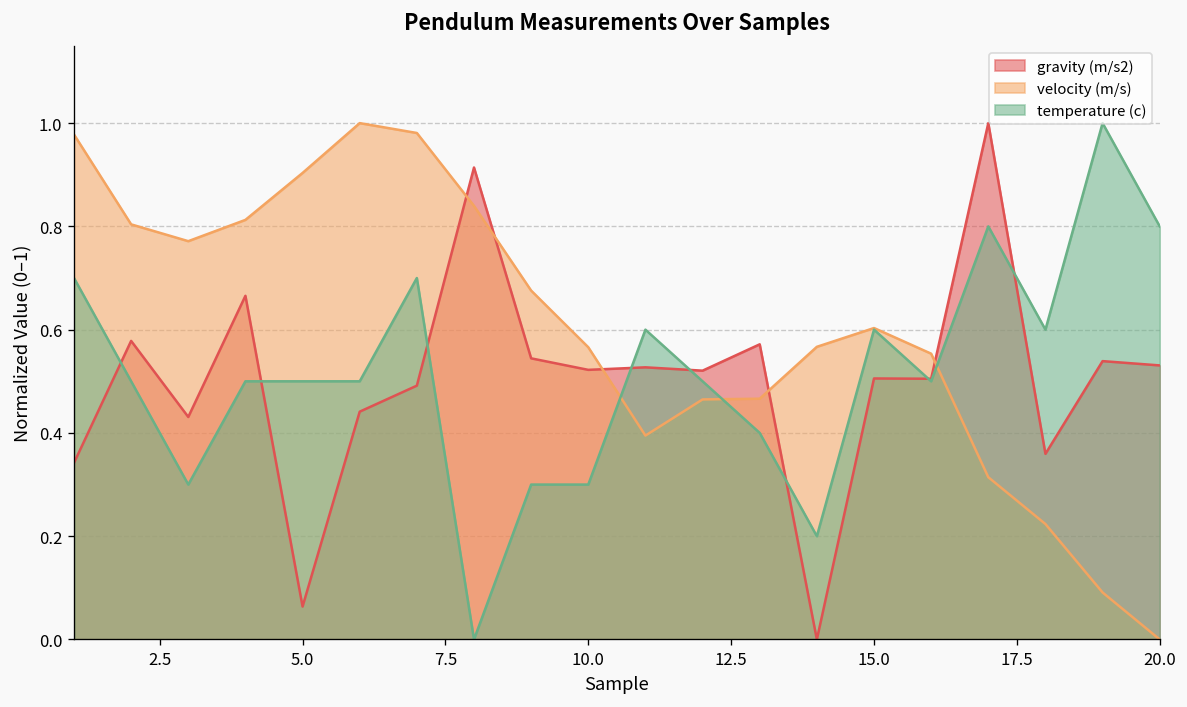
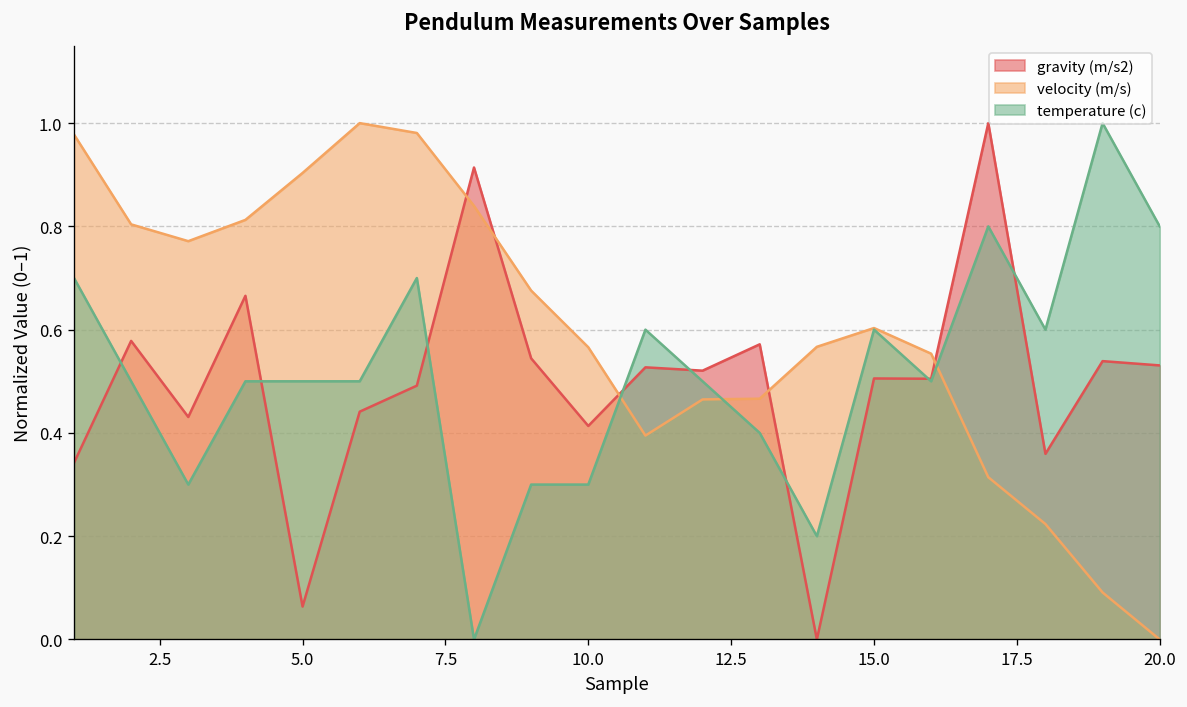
  {
    "gravity (m/s2)": {
      "5.0": 0.06,
-     "10.0": 0.52,
+     "10.0": 0.41,
      "15.0": 0.51,
      "20.0": 0.53
    },
    "velocity (m/s)": {
      "5.0": 0.90,
      "10.0": 0.57,
      "20.0": 0.00
    },
    "temperature (c)": {
      "5.0": 0.50,
      "10.0": 0.30,
      "20.0": 0.80
    }
  }
